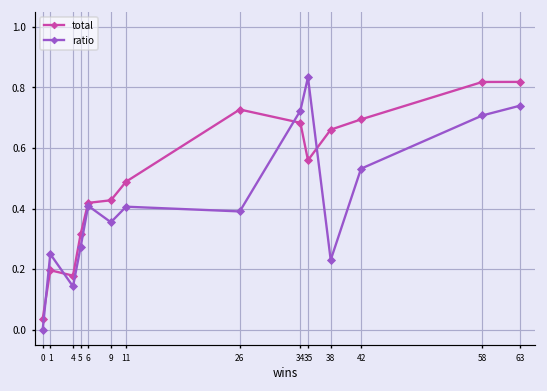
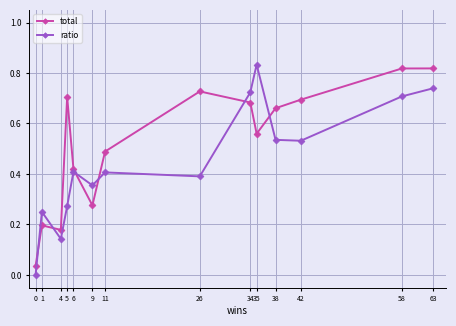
  {
    "total": {
      "0": 0.04,
      "1": 0.20,
      "4": 0.18,
-     "5": 0.31,
-     "9": 0.43,
+     "5": 0.71,
+     "9": 0.28,
      "11": 0.49,
      "26": 0.73,
      "38": 0.66,
      "42": 0.69,
      "58": 0.82,
      "63": 0.82
    },
    "ratio": {
      "0": 0.00,
      "1": 0.25,
      "4": 0.14,
      "5": 0.27,
      "9": 0.35,
      "11": 0.41,
      "26": 0.39,
-     "38": 0.23,
+     "38": 0.54,
      "42": 0.53,
      "58": 0.71,
      "63": 0.74
    }
  }
